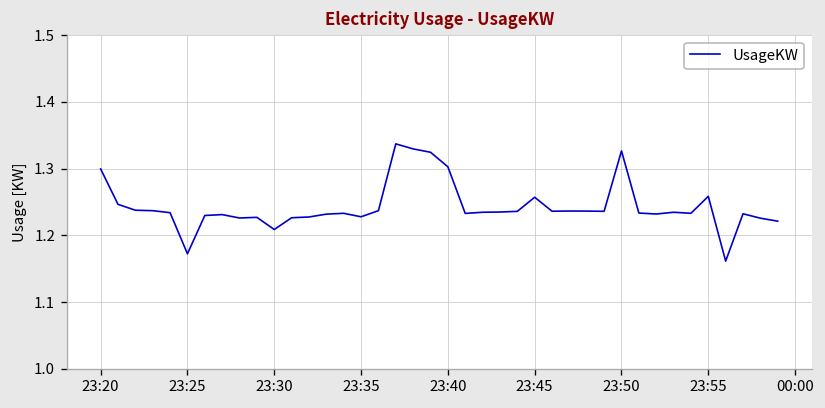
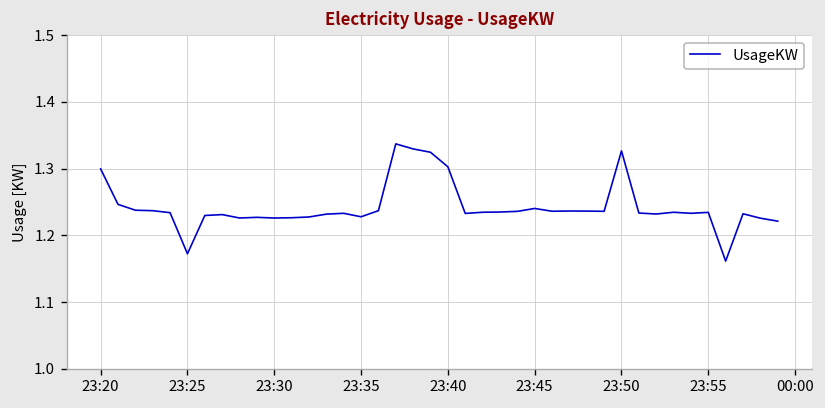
  {
    "23:20": 1.30,
    "23:25": 1.17,
-   "23:30": 1.21,
+   "23:30": 1.23,
    "23:35": 1.23,
    "23:40": 1.30,
-   "23:45": 1.26,
+   "23:45": 1.24,
    "23:50": 1.33,
-   "23:55": 1.26
+   "23:55": 1.23
  }
